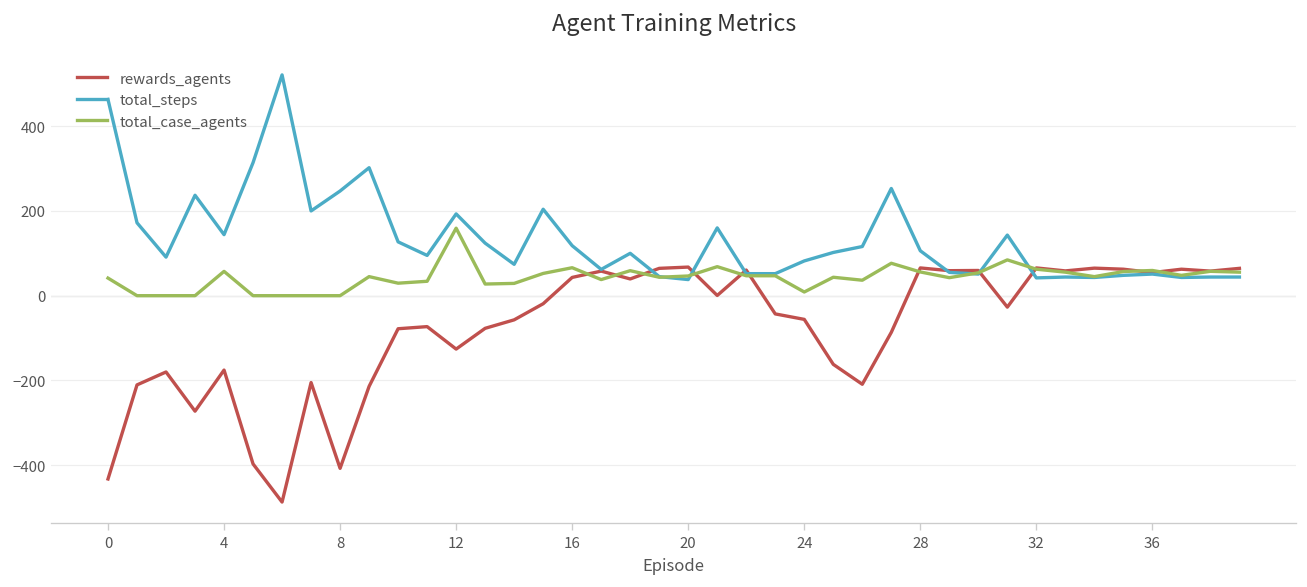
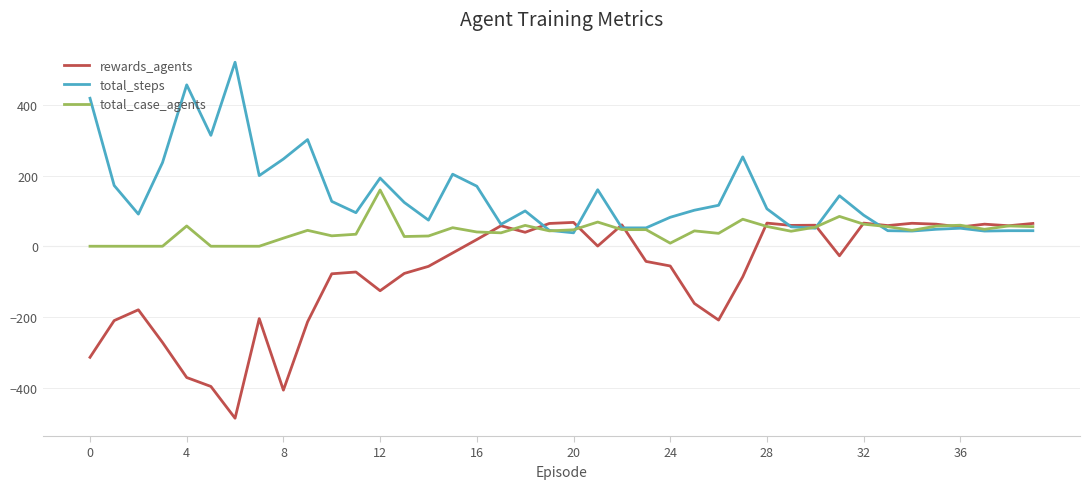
  {
    "rewards_agents": {
-     "0": -430,
-     "4": -180,
+     "0": -310,
+     "4": -370,
      "8": -410,
      "12": -130,
-     "16": 40,
+     "16": 20,
      "20": 70,
      "24": -60,
      "28": 70
    },
    "total_steps": {
-     "0": 460,
-     "4": 140,
+     "0": 420,
+     "4": 460,
      "8": 250,
      "12": 190,
-     "16": 120,
+     "16": 170,
      "20": 40,
      "24": 80,
      "28": 110,
-     "32": 40
+     "32": 90
    },
    "total_case_agents": {
-     "0": 40,
+     "0": 0,
      "4": 60,
-     "8": 0,
+     "8": 20,
      "12": 160,
-     "16": 70,
+     "16": 40,
      "20": 50,
      "24": 10,
      "28": 60
    }
  }
